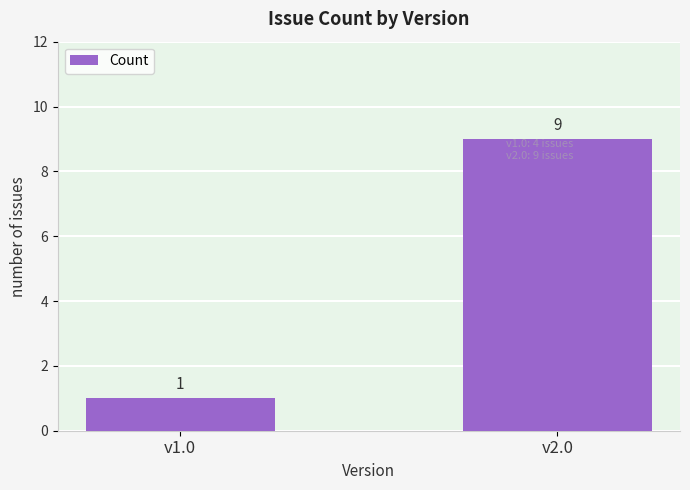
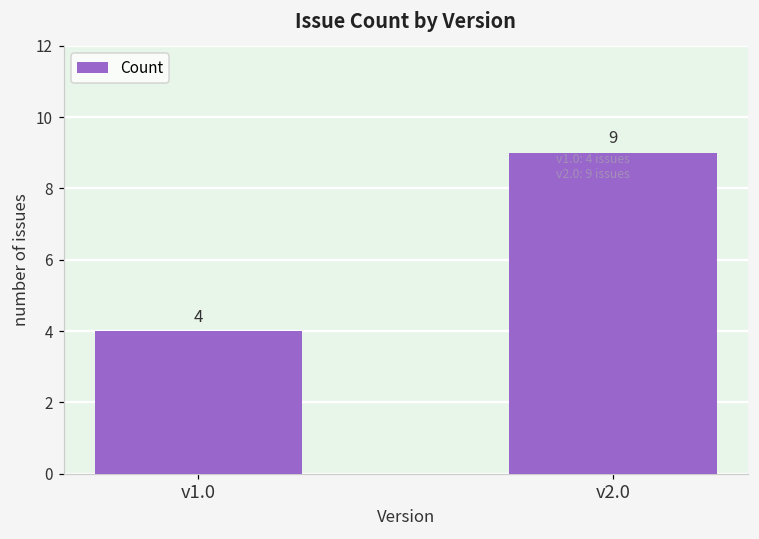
  {
-   "v1.0": 1,
+   "v1.0": 4,
    "v2.0": 9
  }
